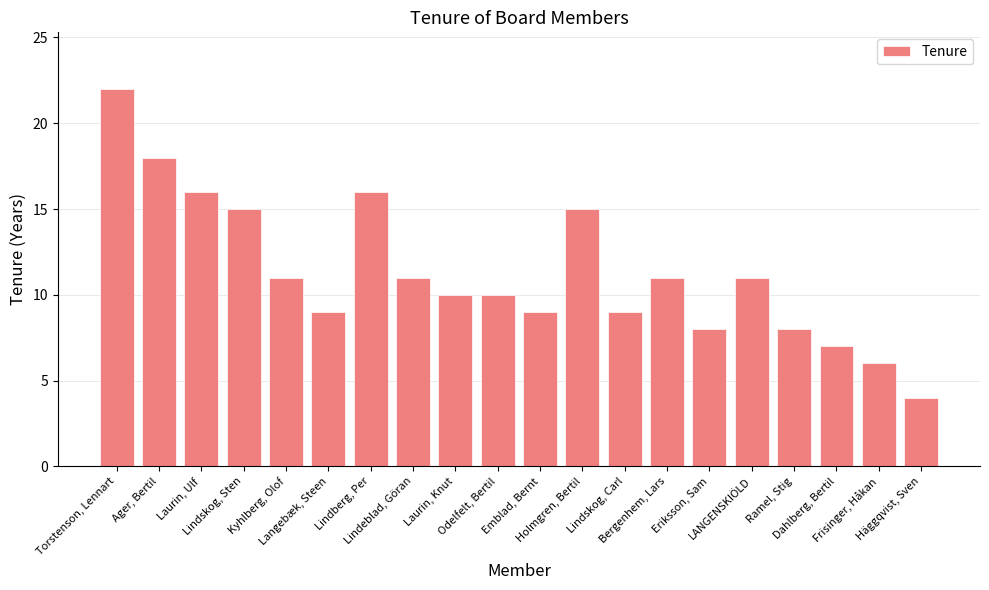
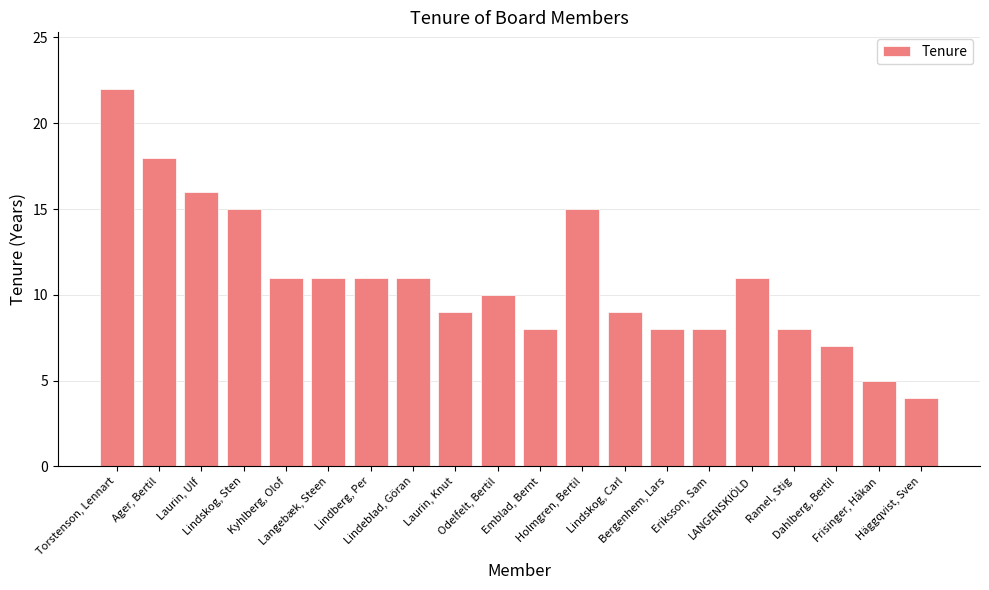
  {
    "Torstenson, Lennart": 22,
    "Ager, Bertil": 18,
    "Laurin, Ulf": 16,
    "Lindskog, Sten": 15,
    "Kyhlberg, Olof": 11,
-   "Langebæk, Steen": 9,
-   "Lindberg, Per": 16,
+   "Langebæk, Steen": 11,
+   "Lindberg, Per": 11,
    "Lindeblad, Göran": 11,
-   "Laurin, Knut": 10,
+   "Laurin, Knut": 9,
    "Odelfelt, Bertil": 10,
-   "Emblad, Bernt": 9,
+   "Emblad, Bernt": 8,
    "Holmgren, Bertil": 15,
    "Lindskog, Carl": 9,
-   "Bergenhem, Lars": 11,
+   "Bergenhem, Lars": 8,
    "Eriksson, Sam": 8,
    "LANGENSKIÖLD": 11,
    "Ramel, Stig": 8,
    "Dahlberg, Bertil": 7,
-   "Frisinger, Håkan": 6,
+   "Frisinger, Håkan": 5,
    "Häggqvist, Sven": 4
  }
